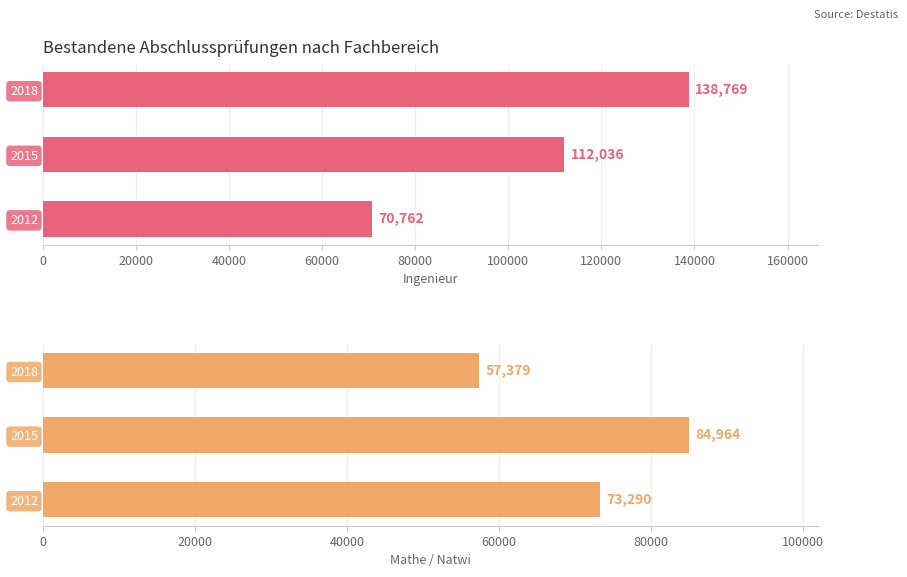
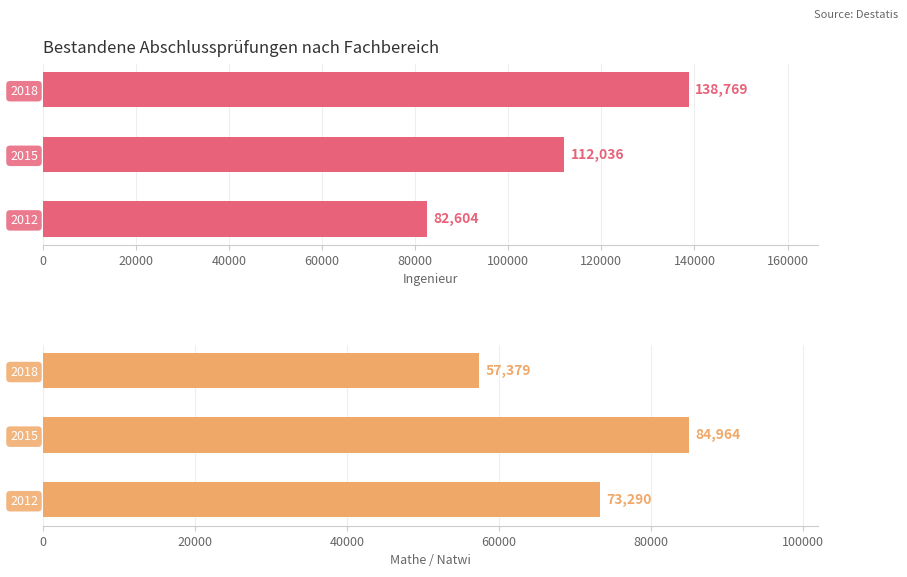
  {
    "Bestandene Abschlussprüfungen nach Fachbereich": {
      "2018": "138,769",
      "2015": "112,036",
-     "2012": "70,762"
+     "2012": "82,604"
    }
  }
